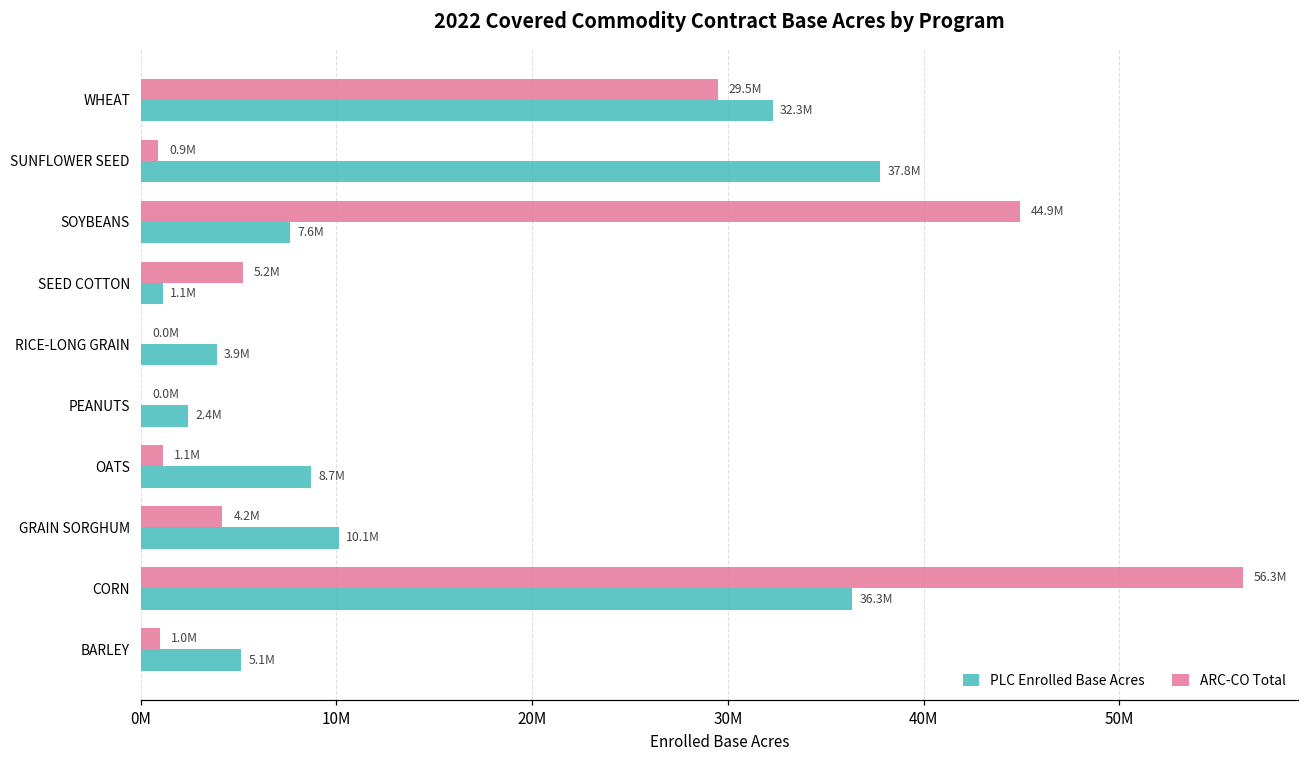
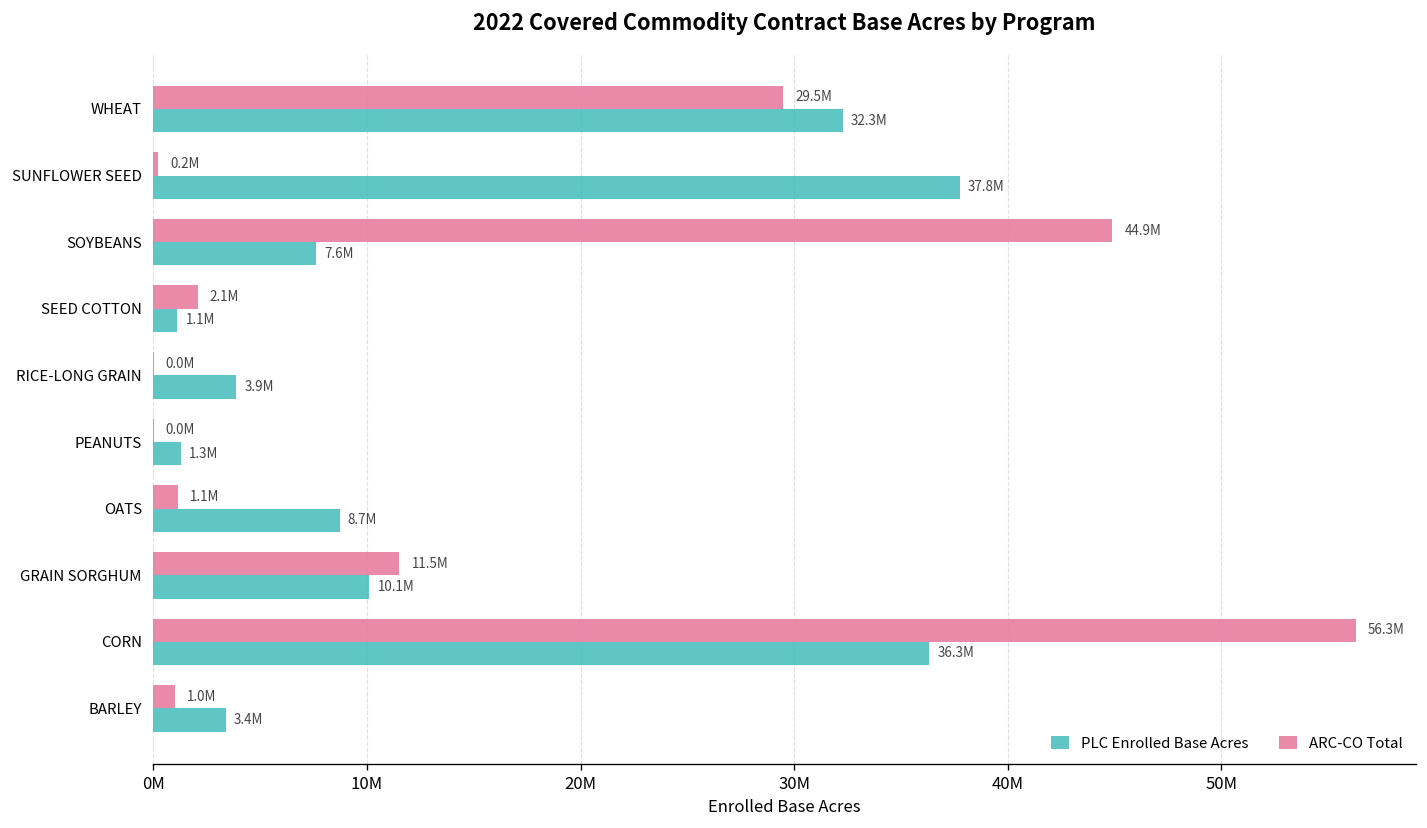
  {
    "PLC Enrolled Base Acres": {
      "WHEAT": "32.3M",
      "SUNFLOWER SEED": "37.8M",
      "SOYBEANS": "7.6M",
      "SEED COTTON": "1.1M",
      "RICE-LONG GRAIN": "3.9M",
-     "PEANUTS": "2.4M",
+     "PEANUTS": "1.3M",
      "OATS": "8.7M",
      "GRAIN SORGHUM": "10.1M",
      "CORN": "36.3M",
-     "BARLEY": "5.1M"
+     "BARLEY": "3.4M"
    },
    "ARC-CO Total": {
      "WHEAT": "29.5M",
-     "SUNFLOWER SEED": "0.9M",
+     "SUNFLOWER SEED": "0.2M",
      "SOYBEANS": "44.9M",
-     "SEED COTTON": "5.2M",
+     "SEED COTTON": "2.1M",
      "OATS": "1.1M",
-     "GRAIN SORGHUM": "4.2M",
+     "GRAIN SORGHUM": "11.5M",
      "CORN": "56.3M",
      "BARLEY": "1.0M"
    }
  }
